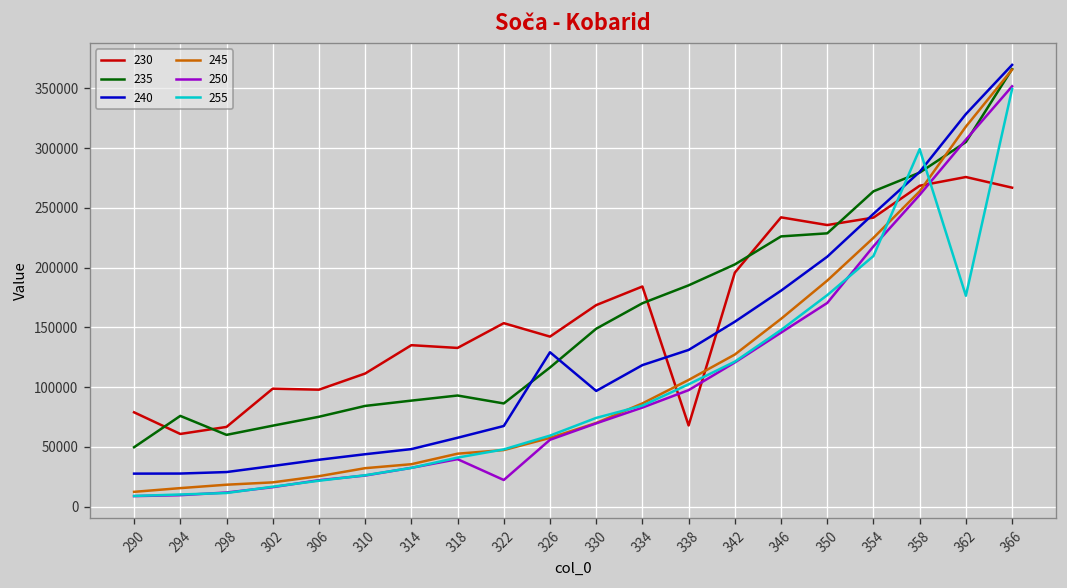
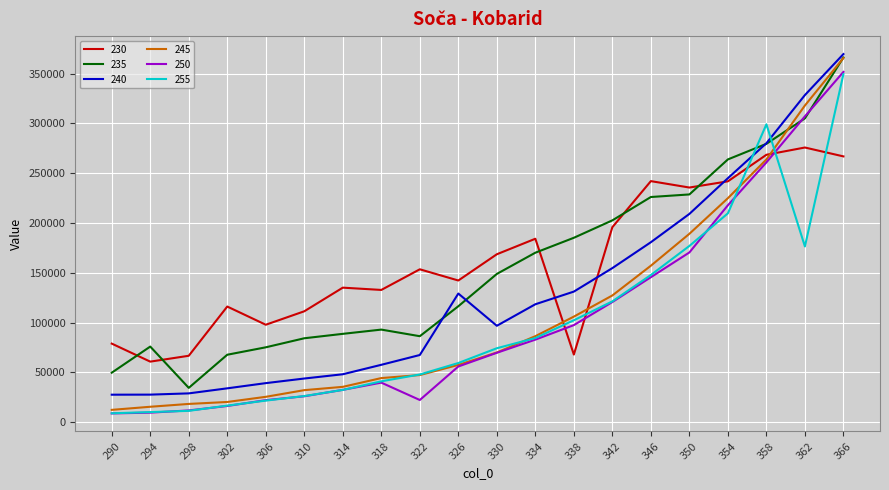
  {
    "230": {
      "290": 80000,
      "294": 60000,
      "298": 70000,
-     "302": 100000,
+     "302": 120000,
      "306": 100000,
      "310": 110000,
      "314": 140000,
      "318": 130000,
      "322": 150000,
      "326": 140000,
      "330": 170000,
      "334": 180000,
      "338": 70000,
      "342": 200000,
      "346": 240000,
      "350": 240000,
      "354": 240000,
      "358": 270000,
      "362": 280000,
      "366": 270000
    },
    "235": {
      "290": 50000,
      "294": 80000,
-     "298": 60000,
+     "298": 30000,
      "302": 70000,
      "306": 80000,
      "310": 80000,
      "314": 90000,
      "318": 90000,
      "322": 90000,
      "326": 120000,
      "330": 150000,
      "334": 170000,
      "338": 190000,
      "342": 200000,
      "346": 230000,
      "350": 230000,
      "354": 260000
    },
    "240": {
      "290": 30000,
      "294": 30000,
      "298": 30000,
      "302": 30000,
      "306": 40000,
      "310": 40000,
      "314": 50000,
      "318": 60000,
      "322": 70000,
      "326": 130000,
      "330": 100000,
      "334": 120000,
      "338": 130000,
      "342": 150000,
      "346": 180000,
      "350": 210000,
      "354": 240000,
      "362": 330000,
      "366": 370000
    },
    "245": {
      "290": 10000,
      "294": 20000,
      "298": 20000,
      "302": 20000,
      "306": 30000,
      "310": 30000,
      "314": 40000,
      "318": 40000,
      "338": 110000,
      "342": 130000,
      "346": 160000,
      "350": 190000,
      "354": 220000,
      "358": 260000,
      "362": 320000
    },
    "250": {
      "322": 20000,
      "338": 100000,
      "350": 170000,
      "354": 220000,
      "358": 260000
    },
    "255": {
      "330": 70000,
      "338": 100000,
      "350": 180000,
      "354": 210000,
      "358": 300000,
      "362": 180000
    }
  }
